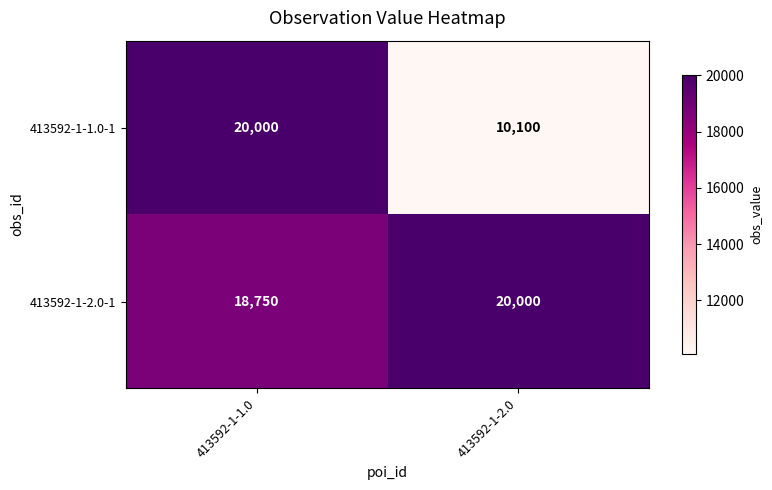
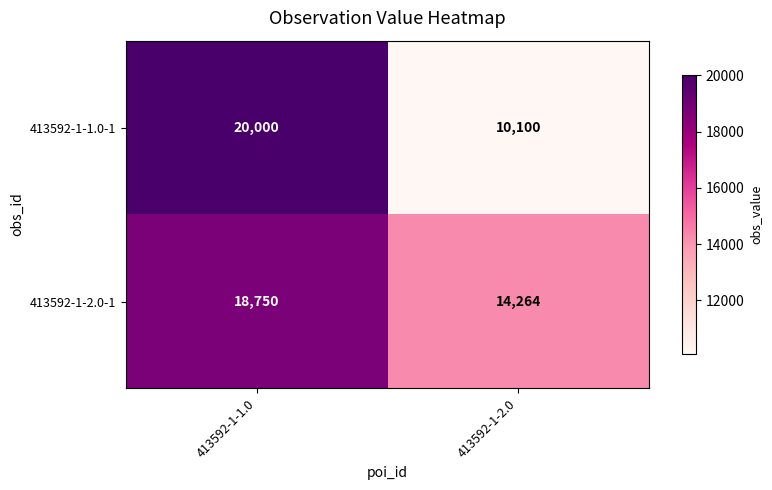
  {
    "413592-1-1.0-1": {
      "413592-1-1.0": "20,000",
      "413592-1-2.0": "10,100"
    },
    "413592-1-2.0-1": {
      "413592-1-1.0": "18,750",
-     "413592-1-2.0": "20,000"
+     "413592-1-2.0": "14,264"
    }
  }
